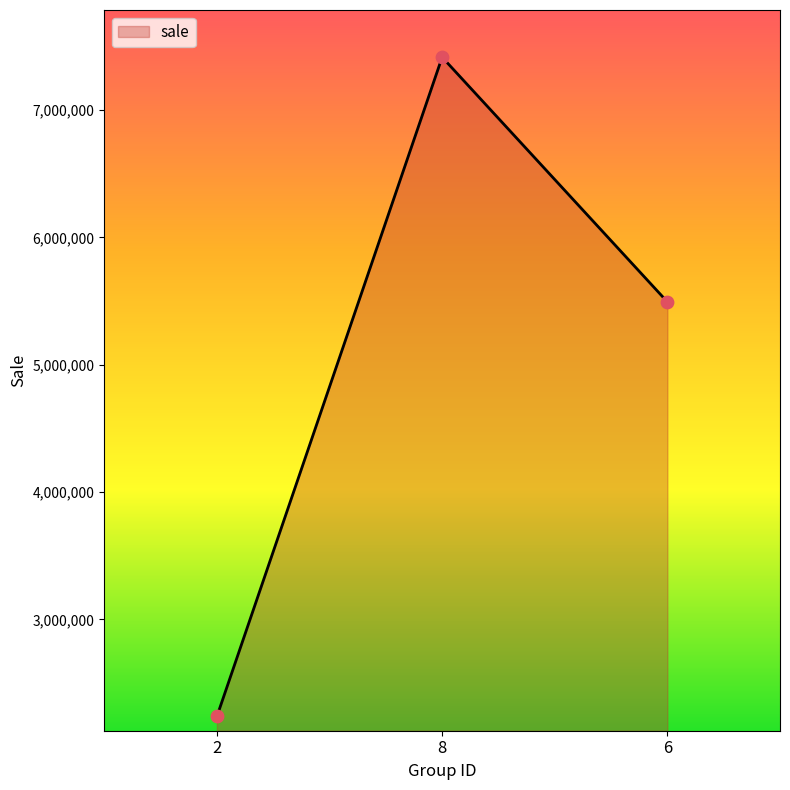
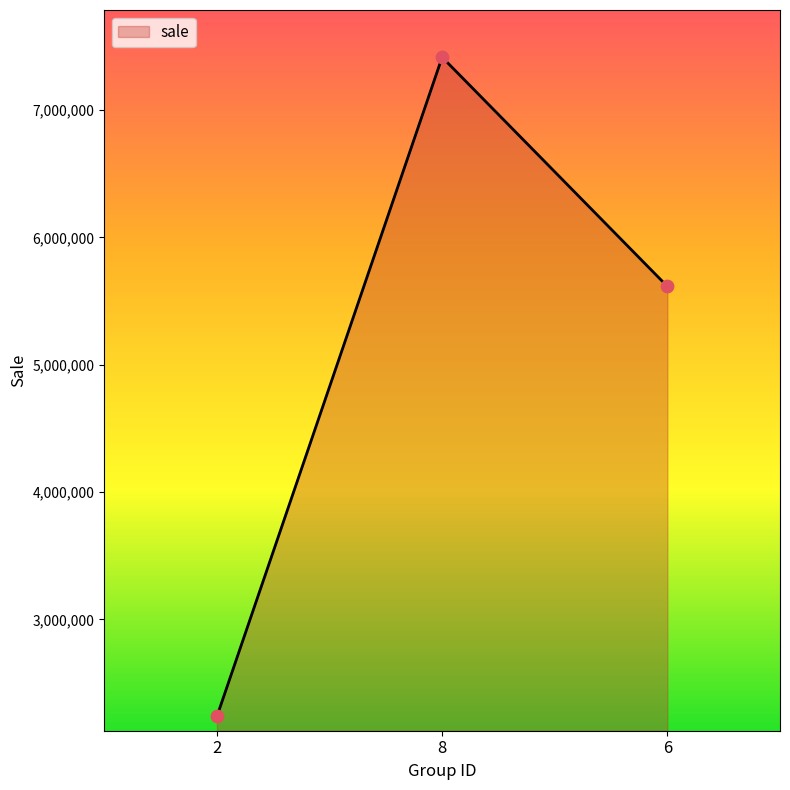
  {
    "2": "2,240,000",
    "8": "7,420,000",
-   "6": "5,490,000"
+   "6": "5,620,000"
  }
